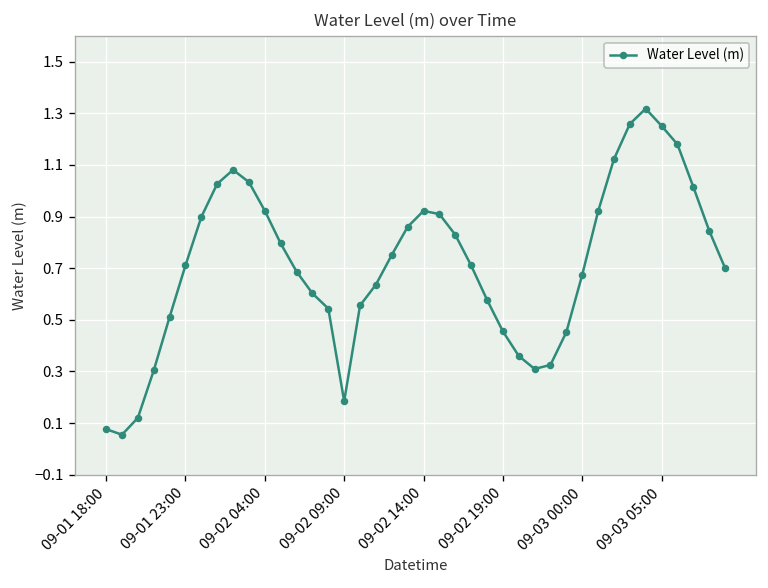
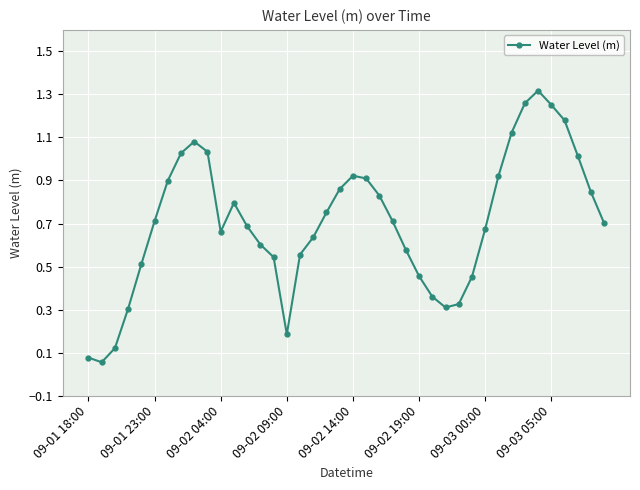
  {
    "09-01 18:00": 0.08,
    "09-01 23:00": 0.71,
-   "09-02 04:00": 0.92,
+   "09-02 04:00": 0.66,
    "09-02 09:00": 0.18,
    "09-02 14:00": 0.92,
    "09-02 19:00": 0.46,
    "09-03 00:00": 0.67,
    "09-03 05:00": 1.25
  }
